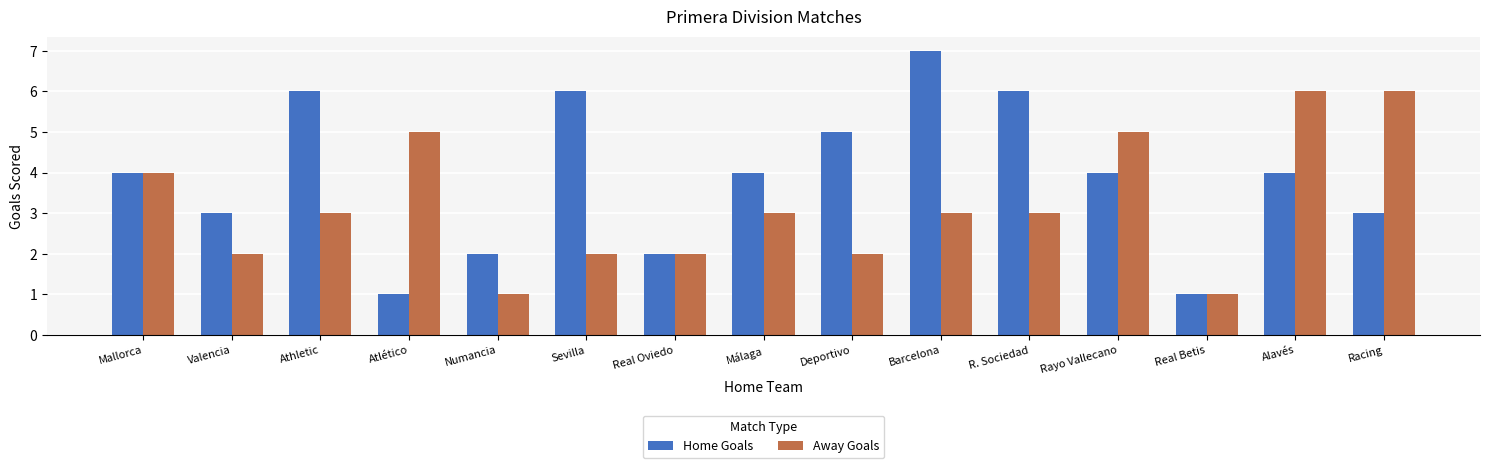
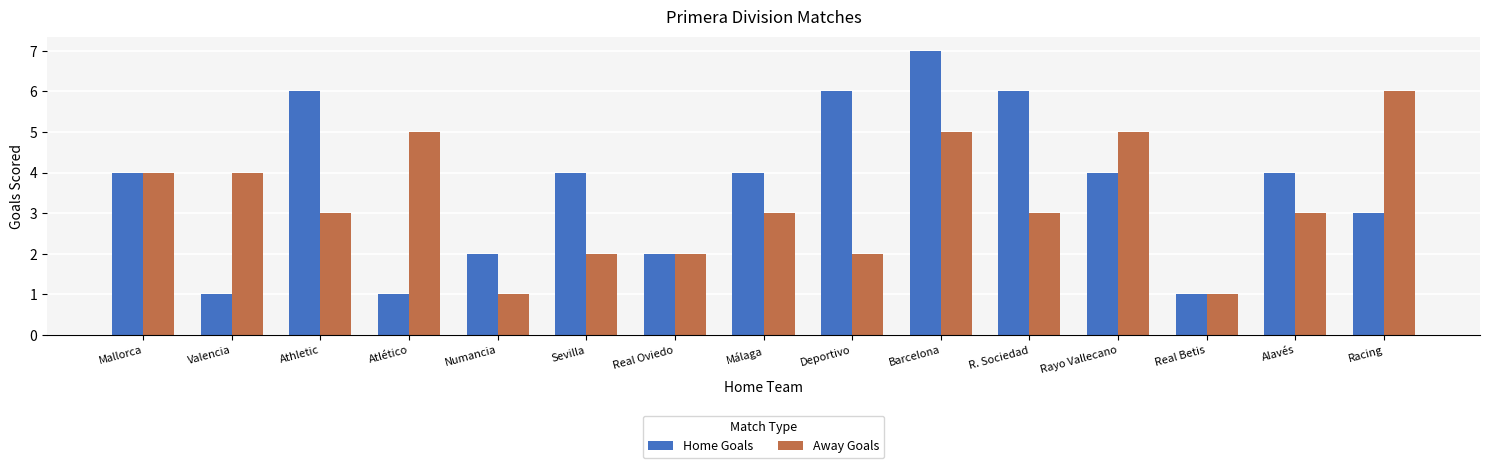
  {
    "Home Goals": {
      "Mallorca": 4,
-     "Valencia": 3,
+     "Valencia": 1,
      "Athletic": 6,
      "Atlético": 1,
      "Numancia": 2,
-     "Sevilla": 6,
+     "Sevilla": 4,
      "Real Oviedo": 2,
      "Málaga": 4,
-     "Deportivo": 5,
+     "Deportivo": 6,
      "Barcelona": 7,
      "R. Sociedad": 6,
      "Rayo Vallecano": 4,
      "Real Betis": 1,
      "Alavés": 4,
      "Racing": 3
    },
    "Away Goals": {
      "Mallorca": 4,
-     "Valencia": 2,
+     "Valencia": 4,
      "Athletic": 3,
      "Atlético": 5,
      "Numancia": 1,
      "Sevilla": 2,
      "Real Oviedo": 2,
      "Málaga": 3,
      "Deportivo": 2,
-     "Barcelona": 3,
+     "Barcelona": 5,
      "R. Sociedad": 3,
      "Rayo Vallecano": 5,
      "Real Betis": 1,
-     "Alavés": 6,
+     "Alavés": 3,
      "Racing": 6
    }
  }
